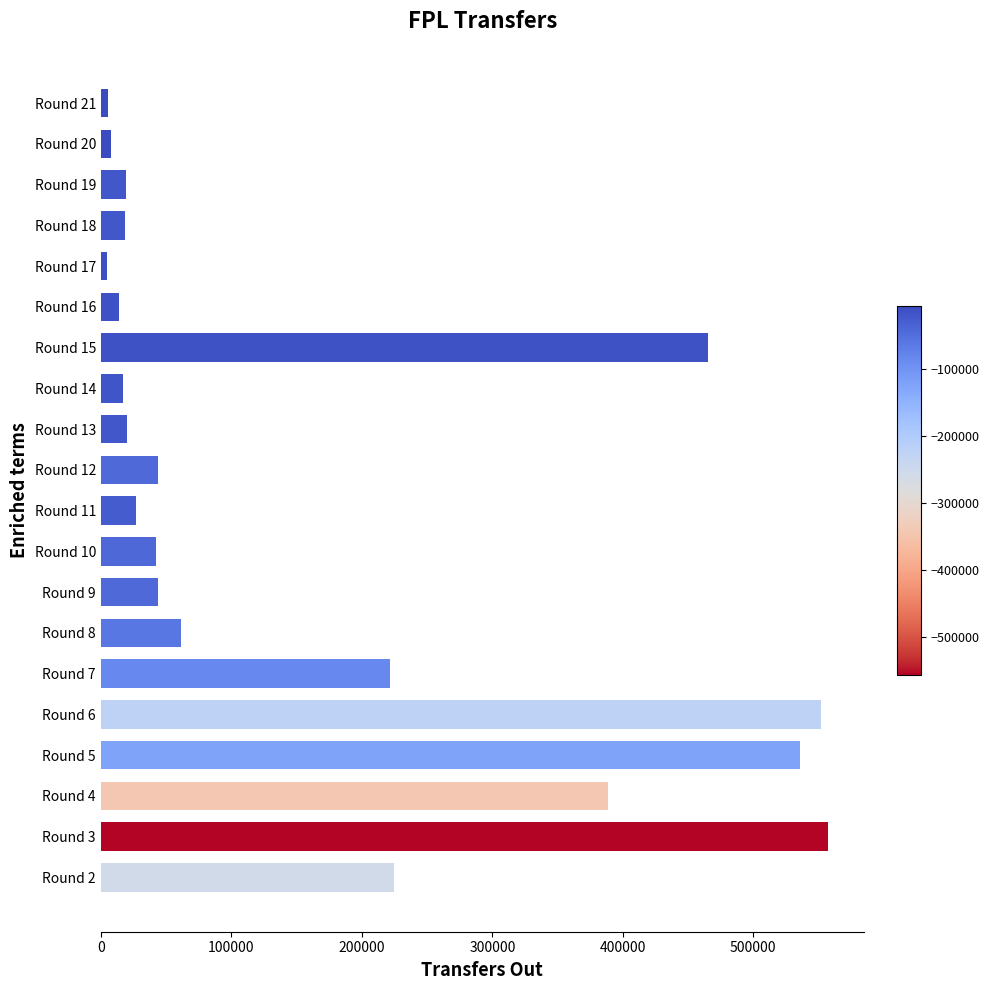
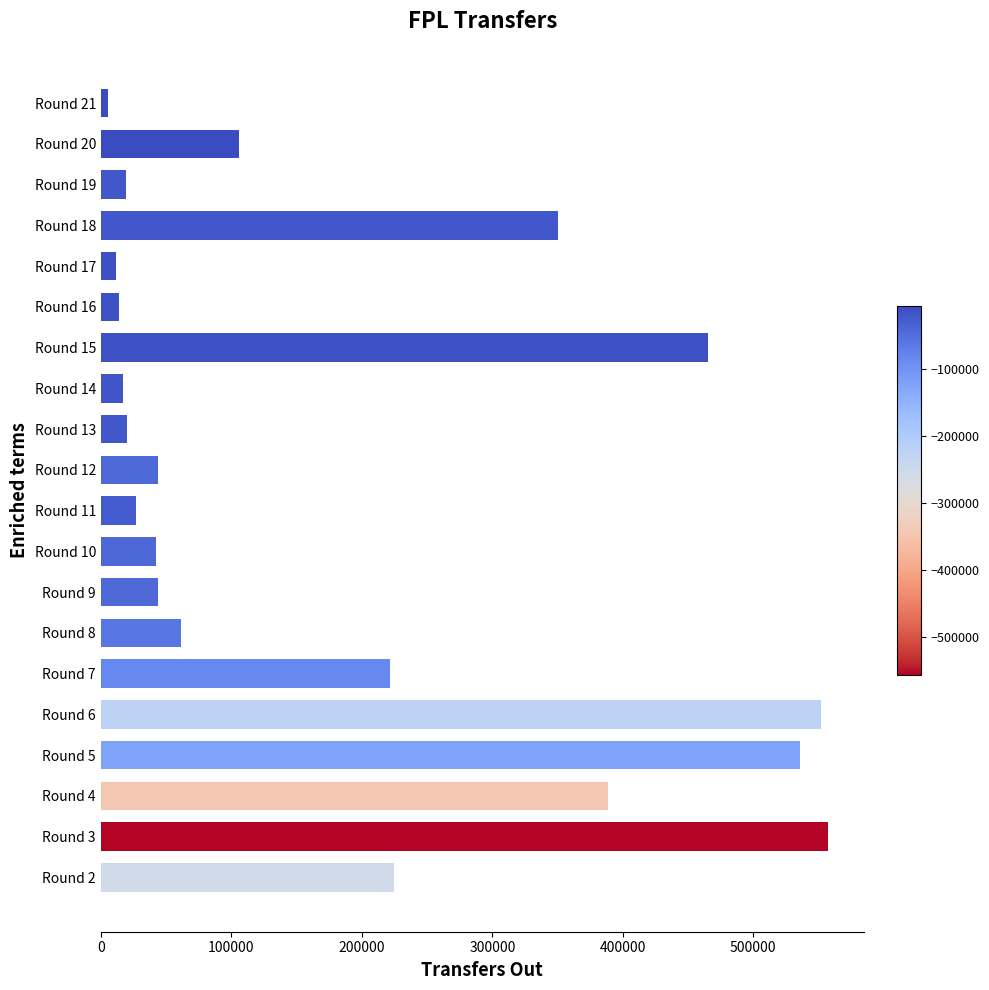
  {
    "Round 21": 6000,
-   "Round 20": 8000,
+   "Round 20": 106000,
    "Round 19": 19000,
-   "Round 18": 19000,
-   "Round 17": 4000,
+   "Round 18": 350000,
+   "Round 17": 11000,
    "Round 16": 14000,
    "Round 15": 465000,
    "Round 14": 17000,
    "Round 13": 20000,
    "Round 12": 44000,
    "Round 11": 27000,
    "Round 10": 42000,
    "Round 9": 43000,
    "Round 8": 62000,
    "Round 7": 222000,
    "Round 6": 552000,
    "Round 5": 536000,
    "Round 4": 389000,
    "Round 3": 557000,
    "Round 2": 225000
  }
